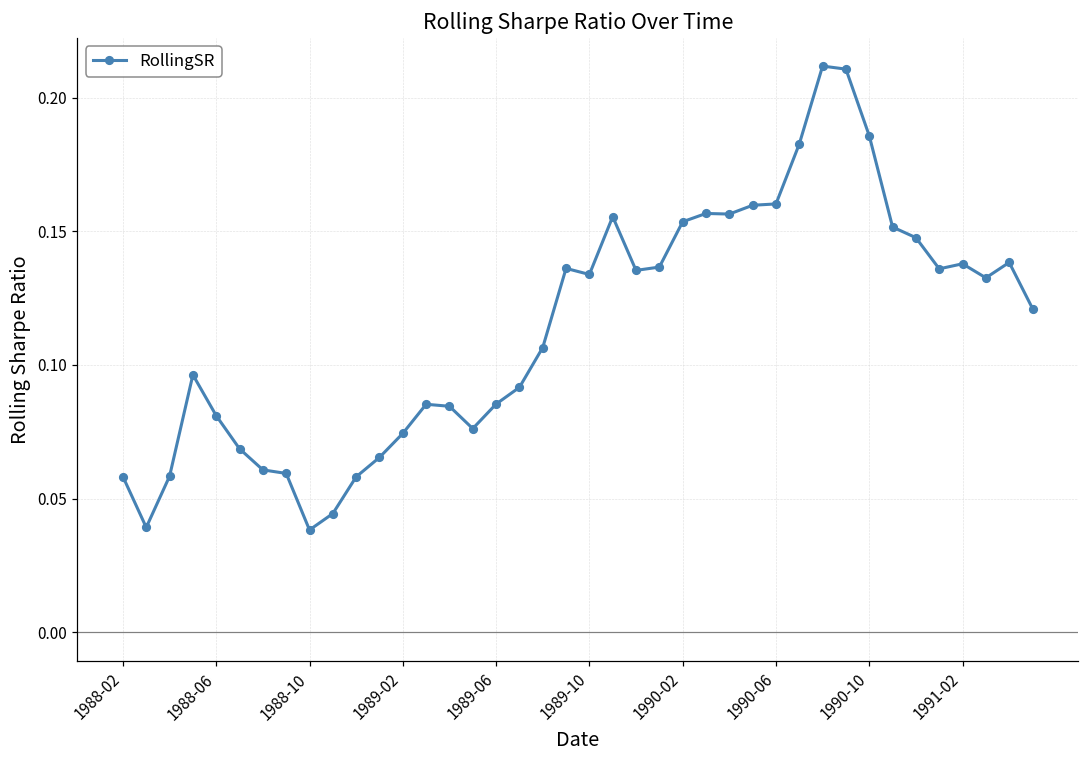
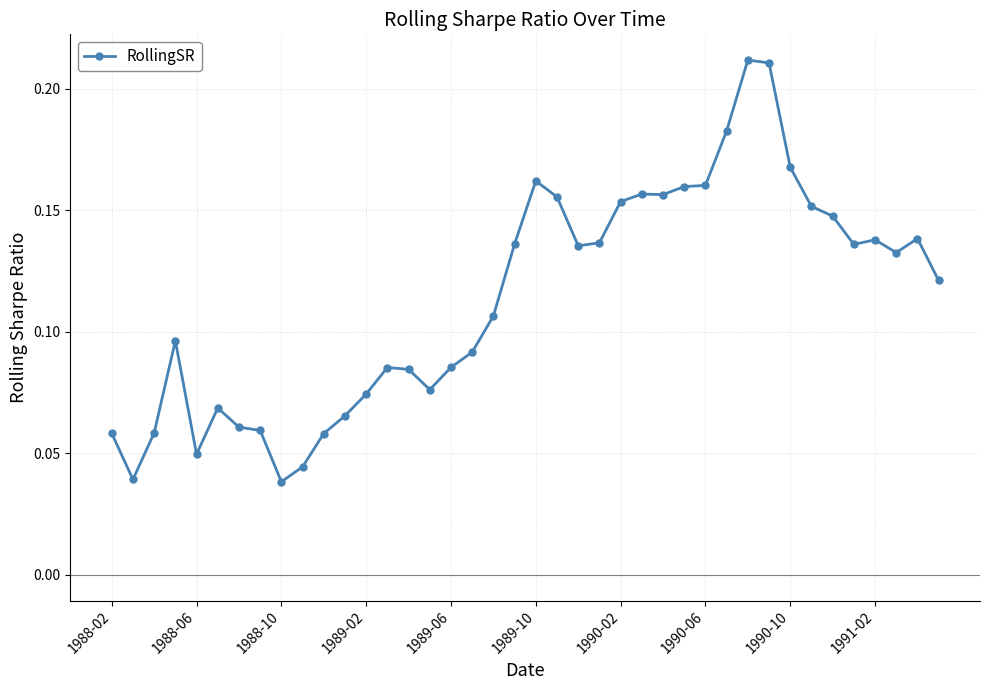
  {
    "1988-02": 0.058,
-   "1988-06": 0.081,
+   "1988-06": 0.050,
    "1988-10": 0.038,
    "1989-02": 0.074,
    "1989-06": 0.085,
-   "1989-10": 0.134,
+   "1989-10": 0.162,
    "1990-02": 0.154,
    "1990-06": 0.160,
-   "1990-10": 0.186,
+   "1990-10": 0.168,
    "1991-02": 0.138
  }
